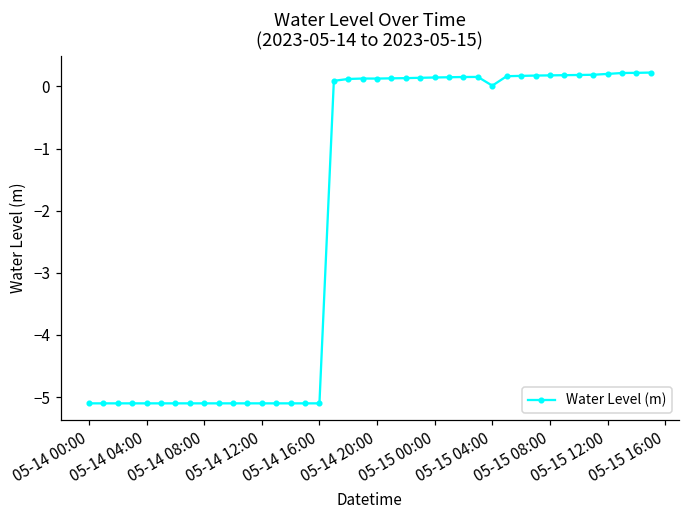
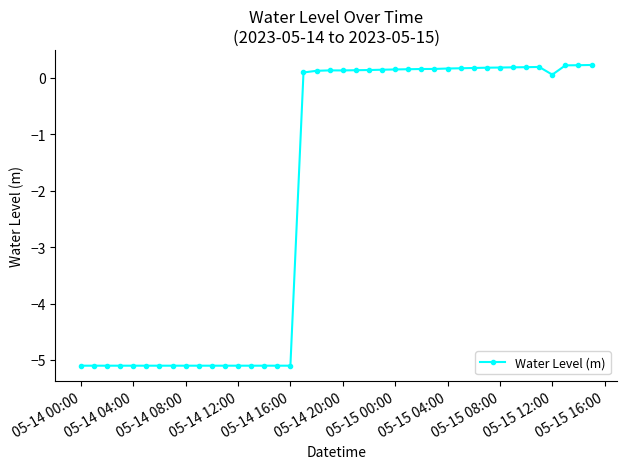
  {
    "05-14 00:00": -5.1,
    "05-14 04:00": -5.1,
    "05-14 08:00": -5.1,
    "05-14 12:00": -5.1,
    "05-14 16:00": -5.1,
    "05-14 20:00": 0.1,
    "05-15 00:00": 0.1,
-   "05-15 04:00": 0.0,
+   "05-15 04:00": 0.2,
    "05-15 08:00": 0.2,
-   "05-15 12:00": 0.2
+   "05-15 12:00": 0.1
  }
